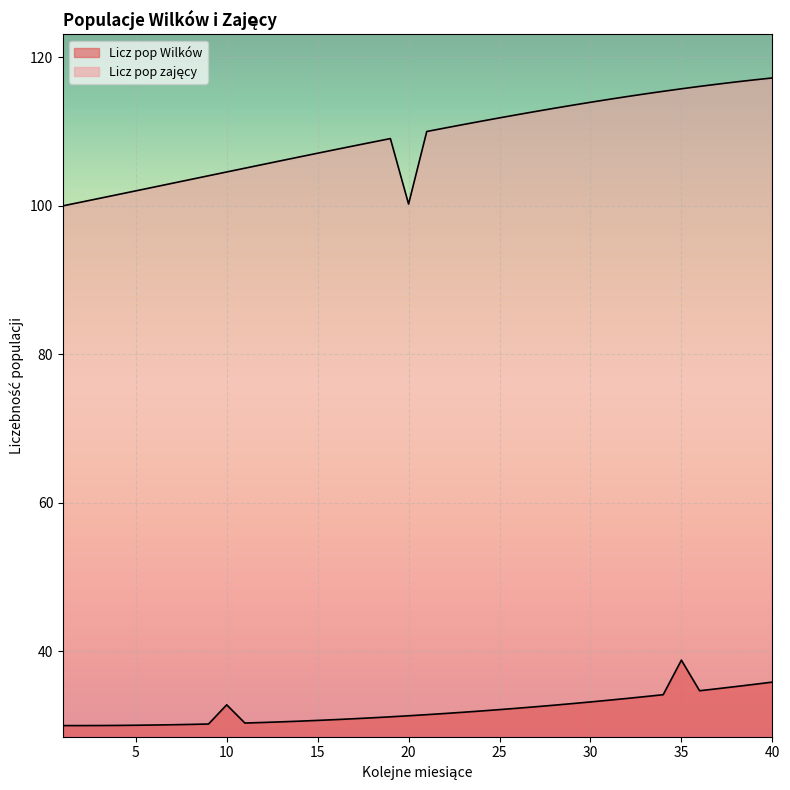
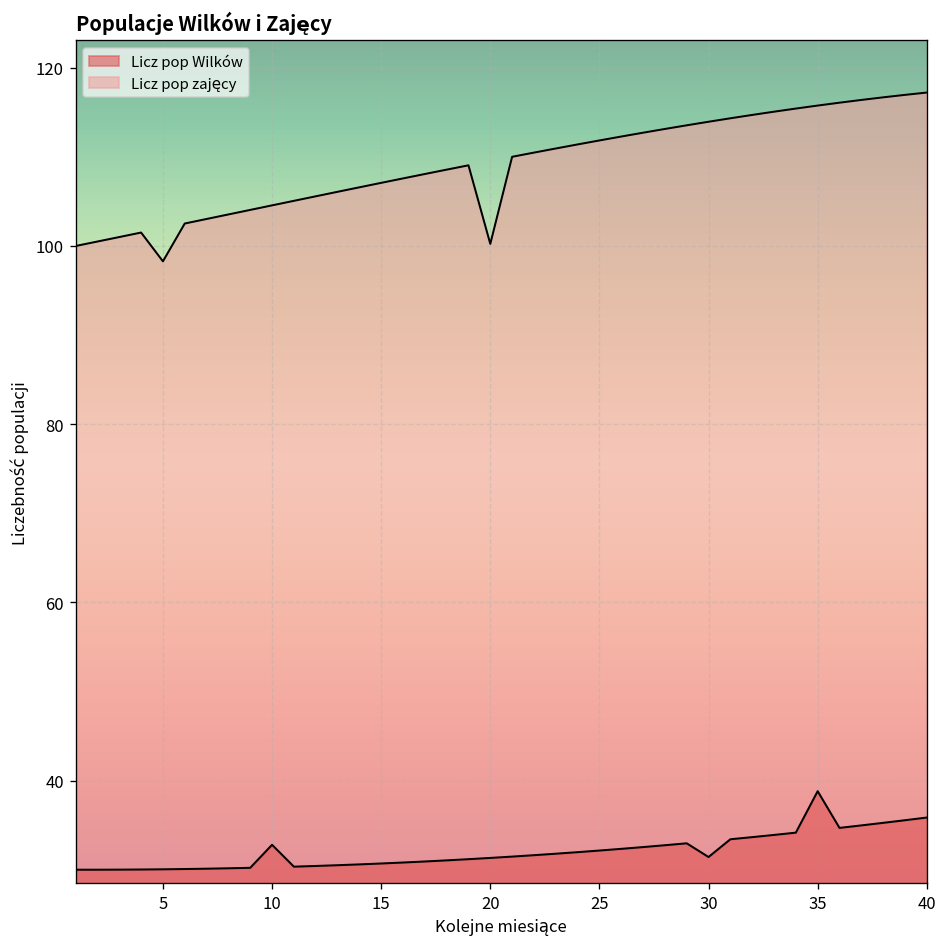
  {
    "Licz pop Wilków": {
      "5": 30,
      "10": 33,
      "15": 31,
      "20": 31,
      "25": 32,
-     "30": 33,
+     "30": 31,
      "35": 39,
      "40": 36
    },
    "Licz pop zajęcy": {
-     "5": 102,
+     "5": 98,
      "10": 105,
      "15": 107,
      "20": 100,
      "25": 112,
      "30": 114,
      "35": 116,
      "40": 117
    }
  }
